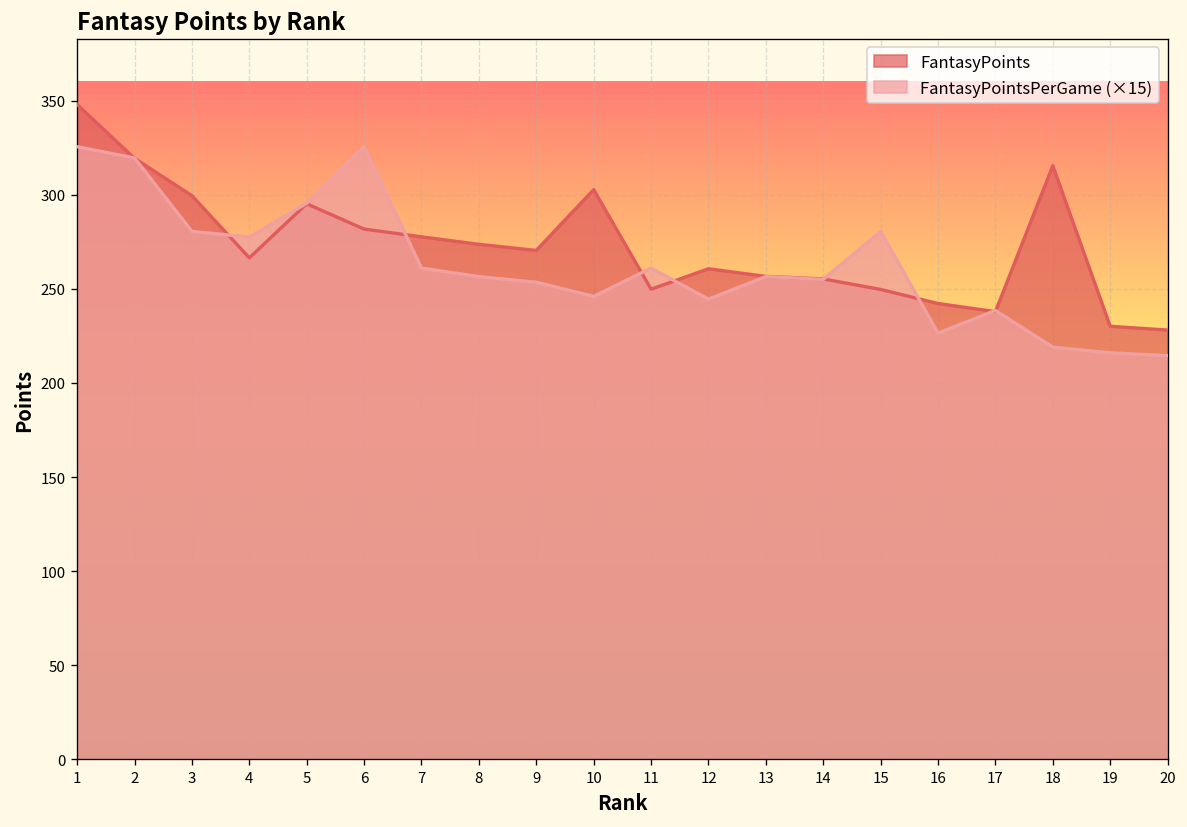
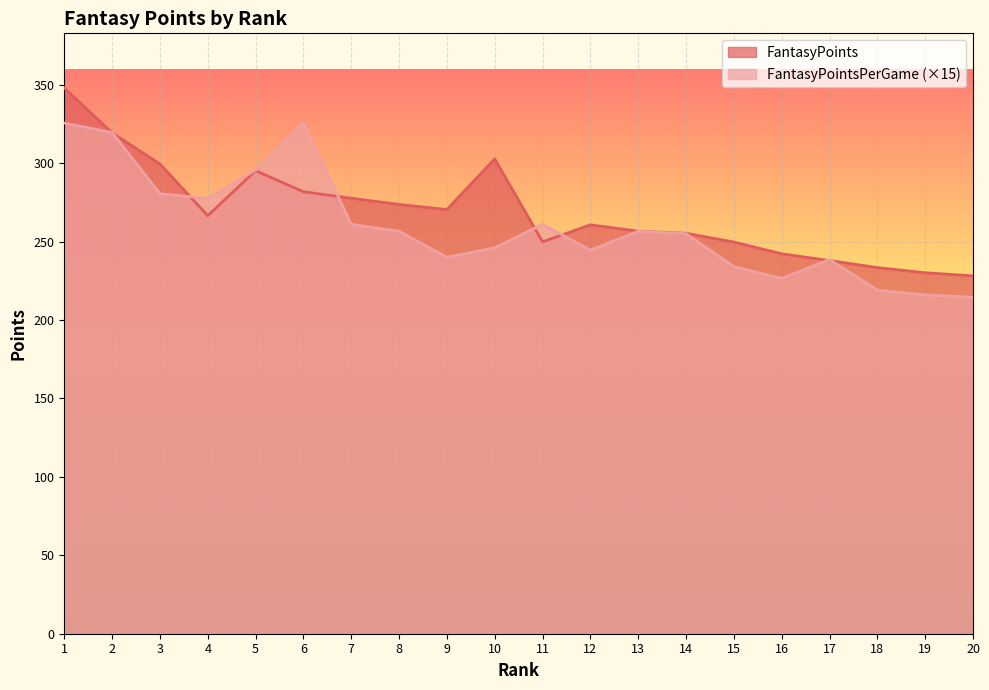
  {
    "FantasyPoints": {
      "1": 348,
      "3": 299,
      "4": 266,
      "6": 282,
      "7": 278,
      "8": 274,
      "9": 270,
      "10": 303,
      "11": 250,
      "12": 261,
      "15": 250,
      "16": 242,
-     "18": 315,
+     "18": 233,
      "19": 230,
      "20": 228
    },
    "FantasyPointsPerGame (×15)": {
      "1": 326,
      "3": 281,
      "4": 278,
      "6": 326,
      "7": 261,
      "8": 257,
-     "9": 253,
+     "9": 240,
      "10": 246,
      "11": 261,
      "12": 245,
-     "15": 281,
+     "15": 234,
      "16": 227,
      "18": 219,
      "19": 216,
      "20": 215
    }
  }
